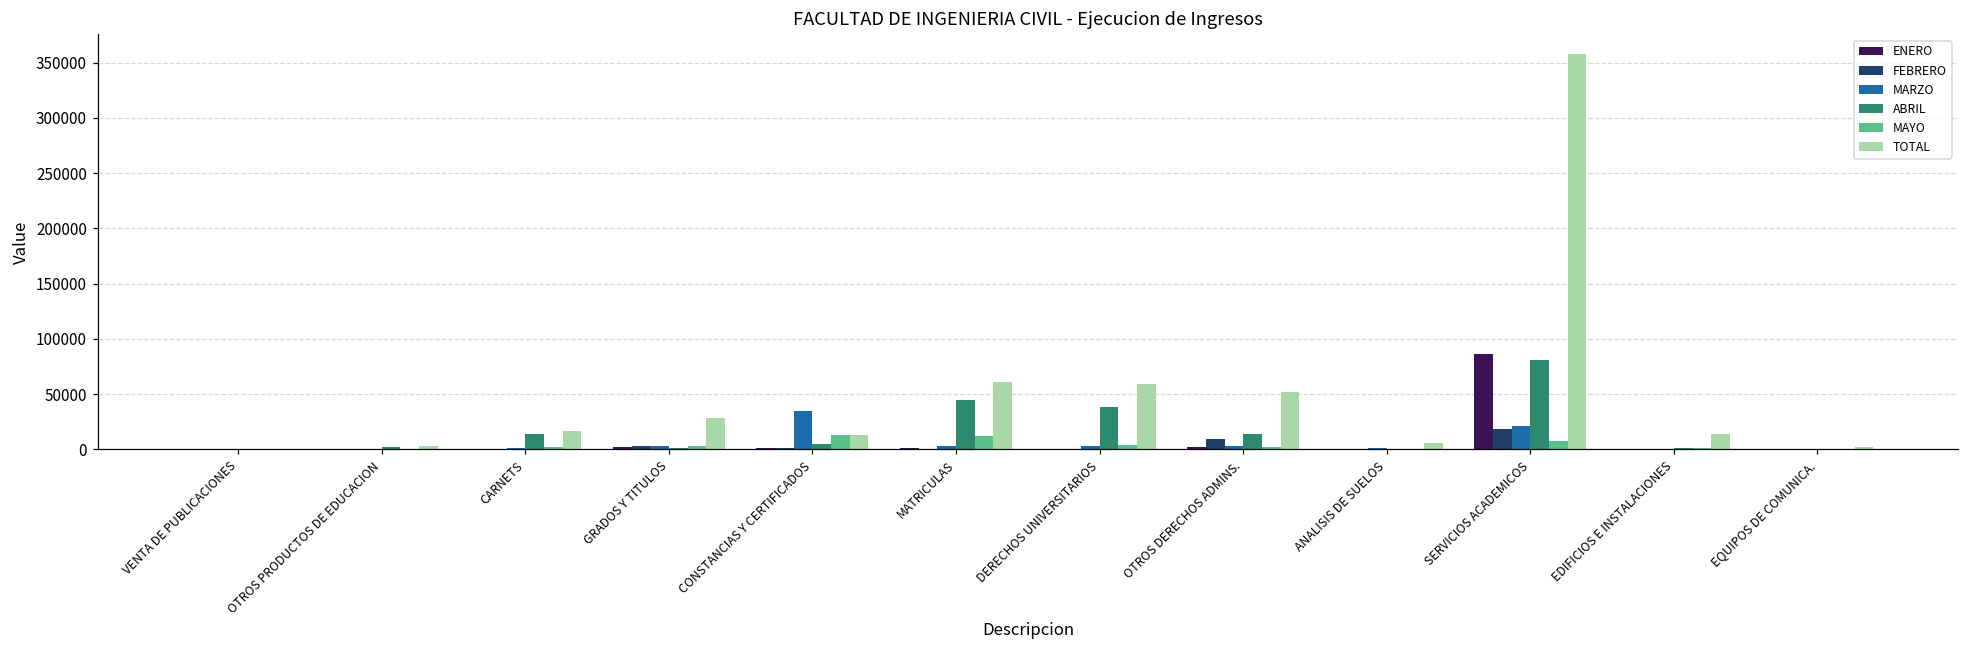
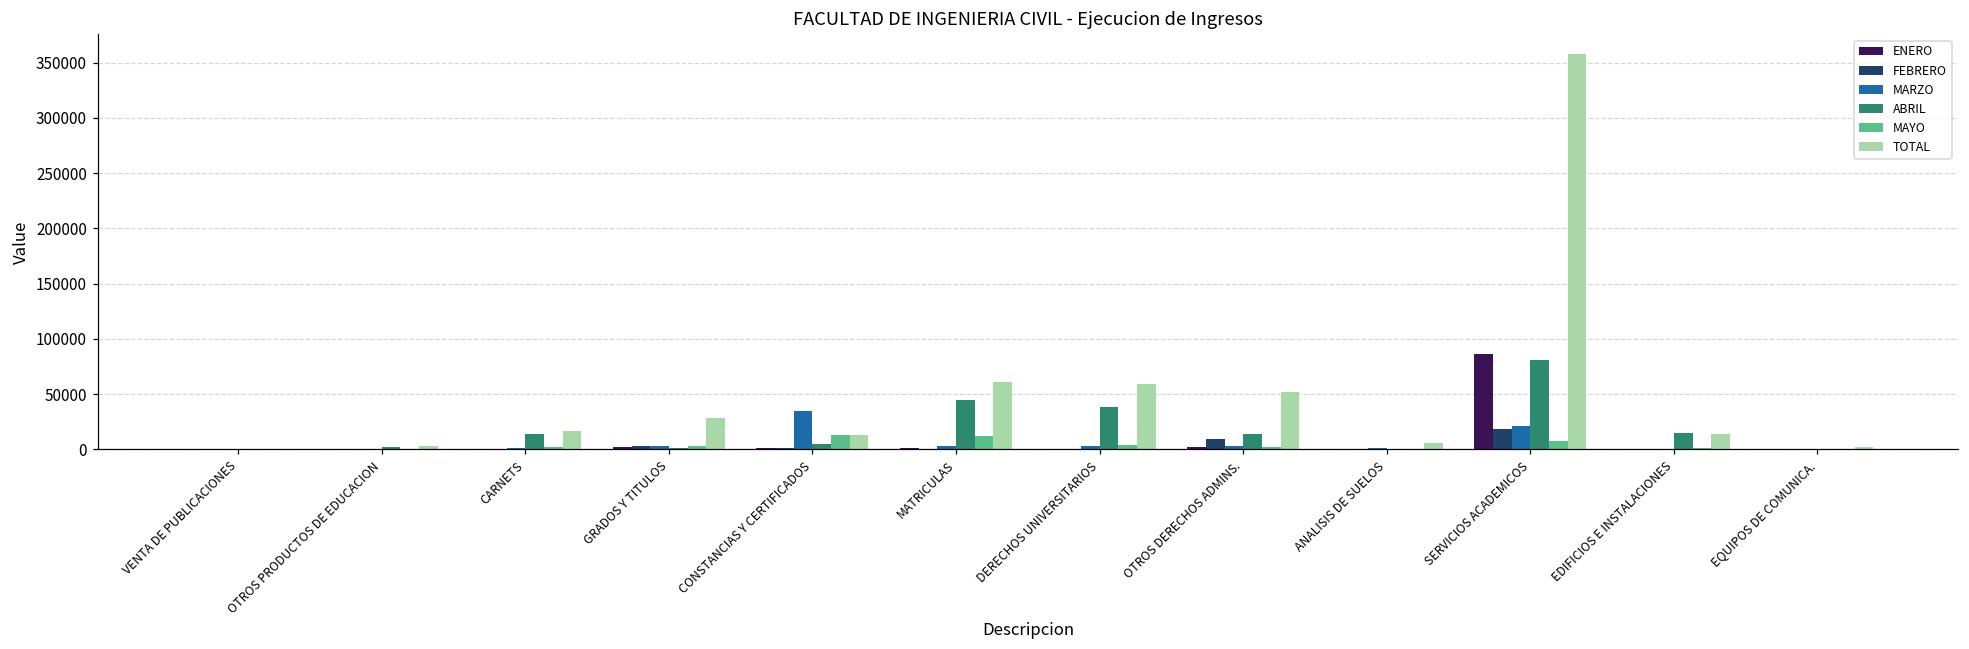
  {
    "MARZO": {
      "VENTA DE PUBLICACIONES": 0,
      "GRADOS Y TITULOS": 3000,
      "CONSTANCIAS Y CERTIFICADOS": 35000,
      "MATRICULAS": 3000,
      "DERECHOS UNIVERSITARIOS": 3000,
      "OTROS DERECHOS ADMINS.": 3000,
      "SERVICIOS ACADEMICOS": 21000
    },
    "ABRIL": {
      "VENTA DE PUBLICACIONES": 0,
      "CARNETS": 14000,
      "CONSTANCIAS Y CERTIFICADOS": 5000,
      "MATRICULAS": 44000,
      "DERECHOS UNIVERSITARIOS": 38000,
      "OTROS DERECHOS ADMINS.": 14000,
      "SERVICIOS ACADEMICOS": 81000,
-     "EDIFICIOS E INSTALACIONES": 1000
+     "EDIFICIOS E INSTALACIONES": 15000
    },
    "MAYO": {
      "VENTA DE PUBLICACIONES": 0,
      "GRADOS Y TITULOS": 3000,
      "CONSTANCIAS Y CERTIFICADOS": 13000,
      "MATRICULAS": 12000,
      "DERECHOS UNIVERSITARIOS": 4000,
      "SERVICIOS ACADEMICOS": 8000
    },
    "TOTAL": {
      "VENTA DE PUBLICACIONES": 0,
      "OTROS PRODUCTOS DE EDUCACION": 3000,
      "CARNETS": 17000,
      "GRADOS Y TITULOS": 28000,
      "CONSTANCIAS Y CERTIFICADOS": 13000,
      "MATRICULAS": 61000,
      "DERECHOS UNIVERSITARIOS": 59000,
      "OTROS DERECHOS ADMINS.": 52000,
      "ANALISIS DE SUELOS": 6000,
      "SERVICIOS ACADEMICOS": 358000,
      "EDIFICIOS E INSTALACIONES": 14000
    }
  }
